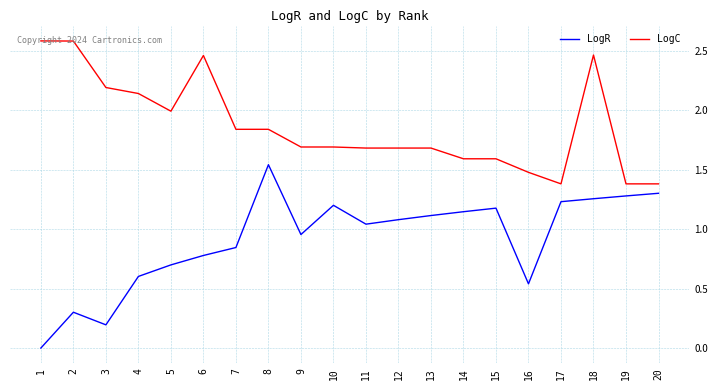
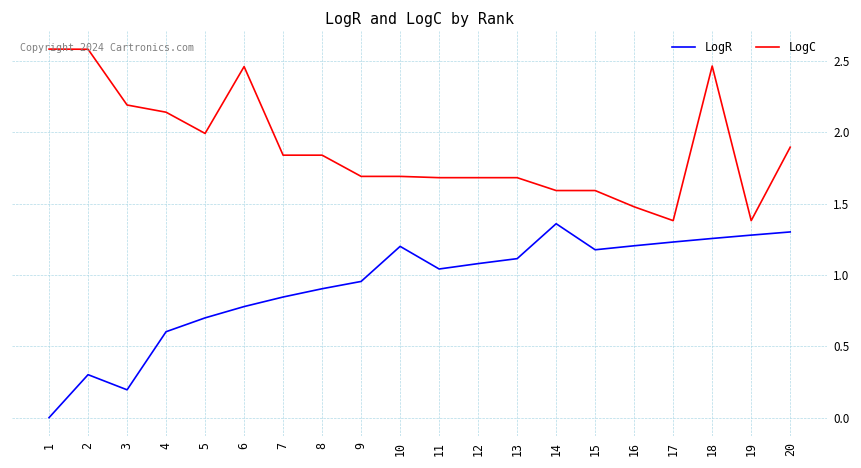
  {
    "LogR": {
      "1": 0.00,
      "2": 0.30,
      "3": 0.19,
      "4": 0.60,
      "5": 0.70,
      "6": 0.78,
      "7": 0.85,
-     "8": 1.54,
+     "8": 0.90,
      "9": 0.95,
      "10": 1.20,
      "11": 1.04,
      "12": 1.08,
      "13": 1.11,
-     "14": 1.15,
+     "14": 1.36,
      "15": 1.18,
-     "16": 0.54,
+     "16": 1.20,
      "17": 1.23,
      "18": 1.26,
      "19": 1.28,
      "20": 1.30
    },
    "LogC": {
      "3": 2.19,
      "4": 2.14,
      "5": 1.99,
      "6": 2.46,
      "7": 1.84,
      "8": 1.84,
      "9": 1.69,
      "10": 1.69,
      "11": 1.68,
      "12": 1.68,
      "13": 1.68,
      "14": 1.59,
      "15": 1.59,
      "16": 1.48,
      "17": 1.38,
      "18": 2.46,
      "19": 1.38,
-     "20": 1.38
+     "20": 1.89
    }
  }
